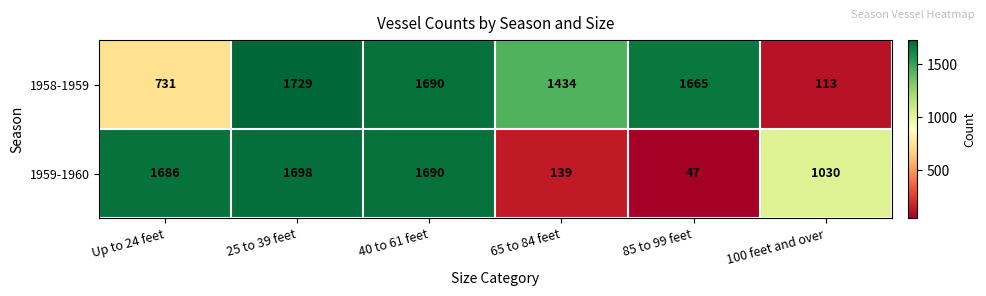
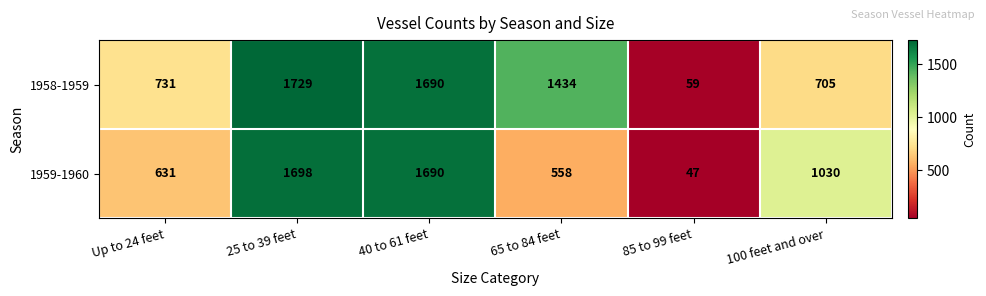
  {
    "1958-1959": {
      "Up to 24 feet": 731,
      "25 to 39 feet": 1729,
      "40 to 61 feet": 1690,
      "65 to 84 feet": 1434,
-     "85 to 99 feet": 1665,
-     "100 feet and over": 113
+     "85 to 99 feet": 59,
+     "100 feet and over": 705
    },
    "1959-1960": {
-     "Up to 24 feet": 1686,
+     "Up to 24 feet": 631,
      "25 to 39 feet": 1698,
      "40 to 61 feet": 1690,
-     "65 to 84 feet": 139,
+     "65 to 84 feet": 558,
      "85 to 99 feet": 47,
      "100 feet and over": 1030
    }
  }
